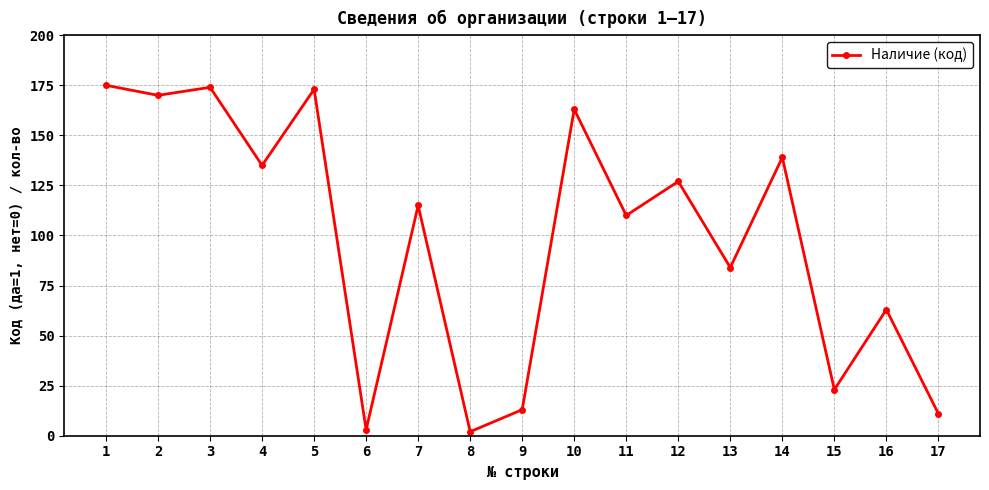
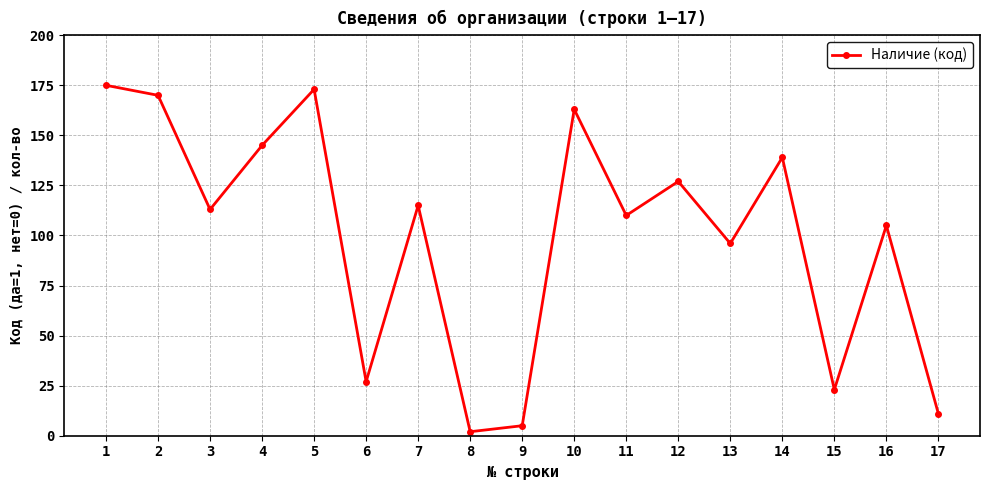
  {
    "1": 175,
    "2": 170,
-   "3": 174,
-   "4": 135,
+   "3": 113,
+   "4": 145,
    "5": 173,
-   "6": 3,
+   "6": 27,
    "7": 115,
    "8": 2,
-   "9": 13,
+   "9": 5,
    "10": 163,
    "11": 110,
    "12": 127,
-   "13": 84,
+   "13": 96,
    "14": 139,
    "15": 23,
-   "16": 63,
+   "16": 105,
    "17": 11
  }
